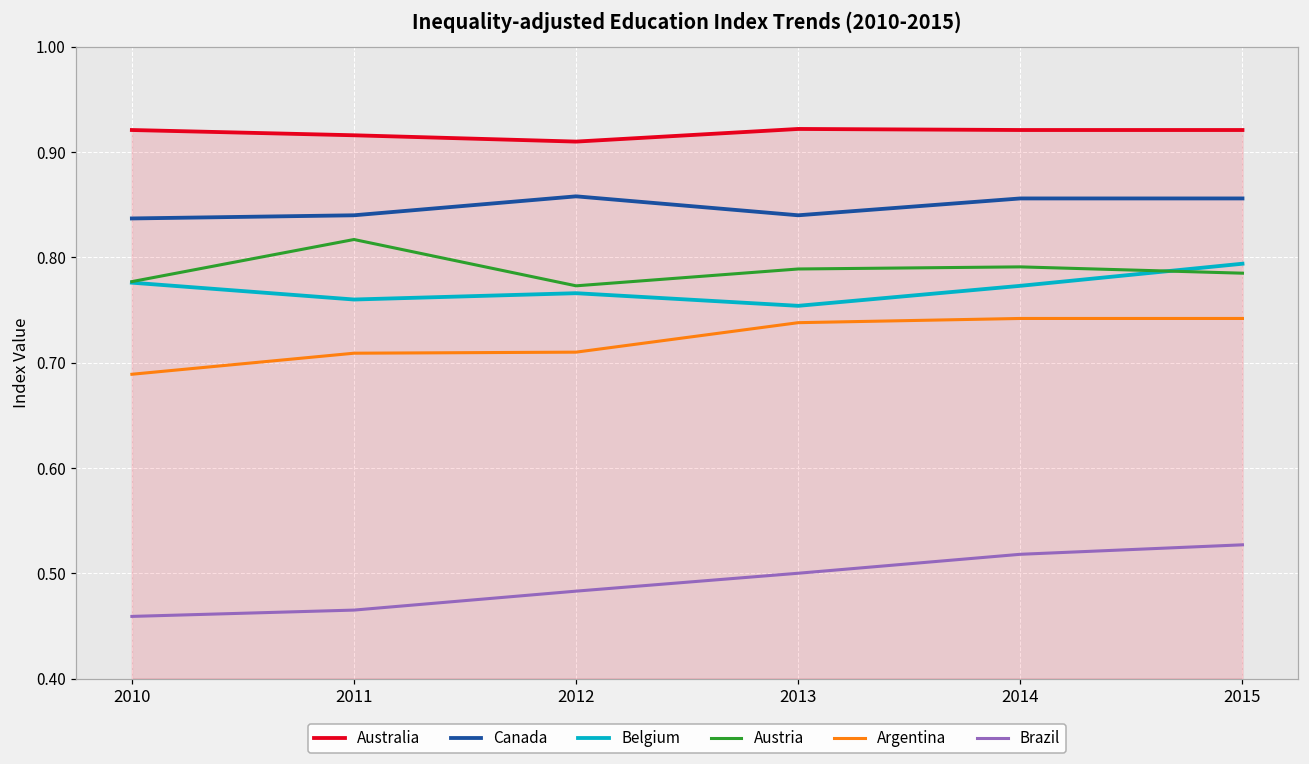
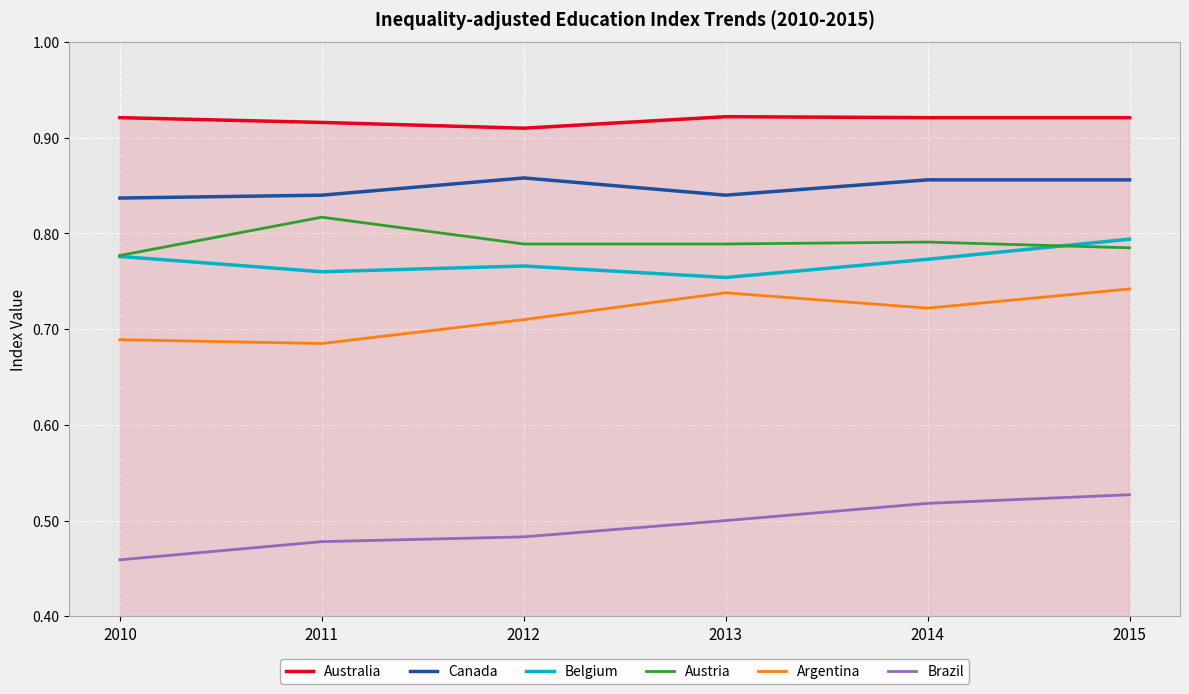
  {
    "Australia": {
      "2010": 0.92,
      "2011": 0.92,
      "2012": 0.91,
      "2013": 0.92,
      "2014": 0.92,
      "2015": 0.92
    },
    "Canada": {
      "2010": 0.84,
      "2011": 0.84,
      "2012": 0.86,
      "2013": 0.84,
      "2014": 0.86,
      "2015": 0.86
    },
    "Belgium": {
      "2011": 0.76,
      "2012": 0.77,
      "2013": 0.75,
      "2014": 0.77,
      "2015": 0.79
    },
    "Austria": {
      "2011": 0.82,
-     "2012": 0.77,
+     "2012": 0.79,
      "2013": 0.79,
      "2014": 0.79,
      "2015": 0.79
    },
    "Argentina": {
      "2010": 0.69,
-     "2011": 0.71,
+     "2011": 0.69,
      "2012": 0.71,
      "2013": 0.74,
-     "2014": 0.74,
+     "2014": 0.72,
      "2015": 0.74
    },
    "Brazil": {
      "2010": 0.46,
-     "2011": 0.47,
+     "2011": 0.48,
      "2012": 0.48,
      "2013": 0.50,
      "2014": 0.52,
      "2015": 0.53
    }
  }
